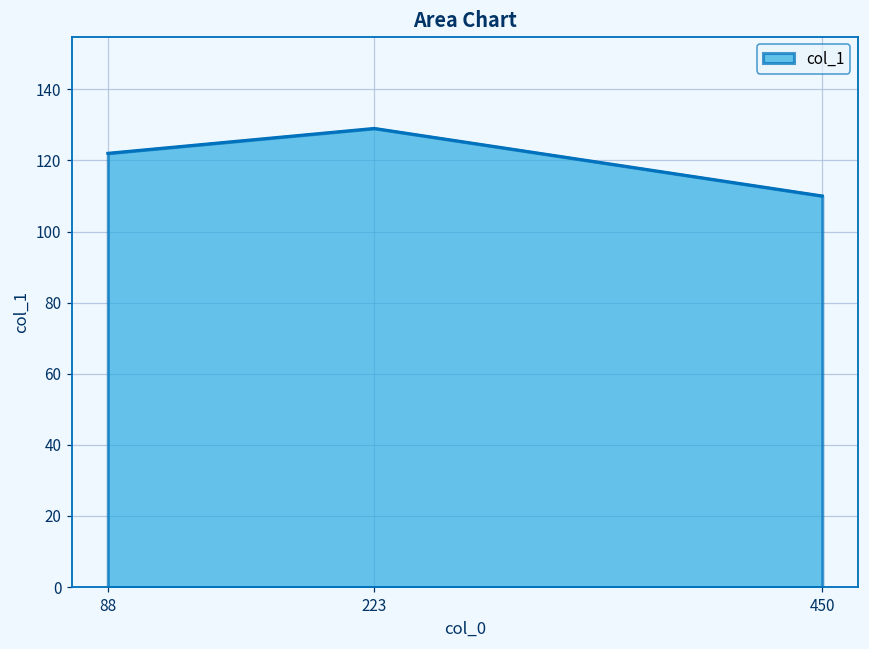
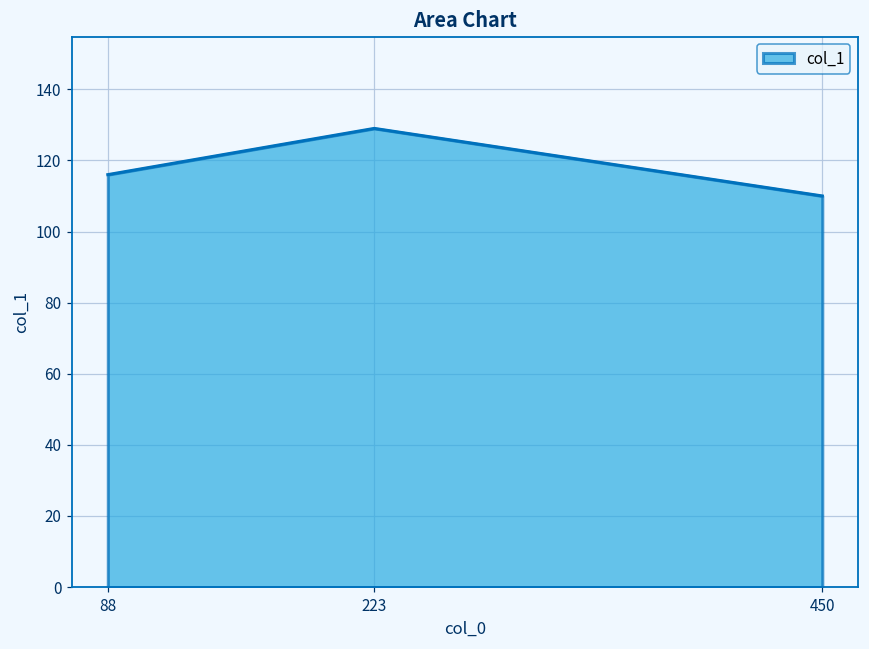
  {
-   "88": 122,
+   "88": 116,
    "223": 129,
    "450": 110
  }
